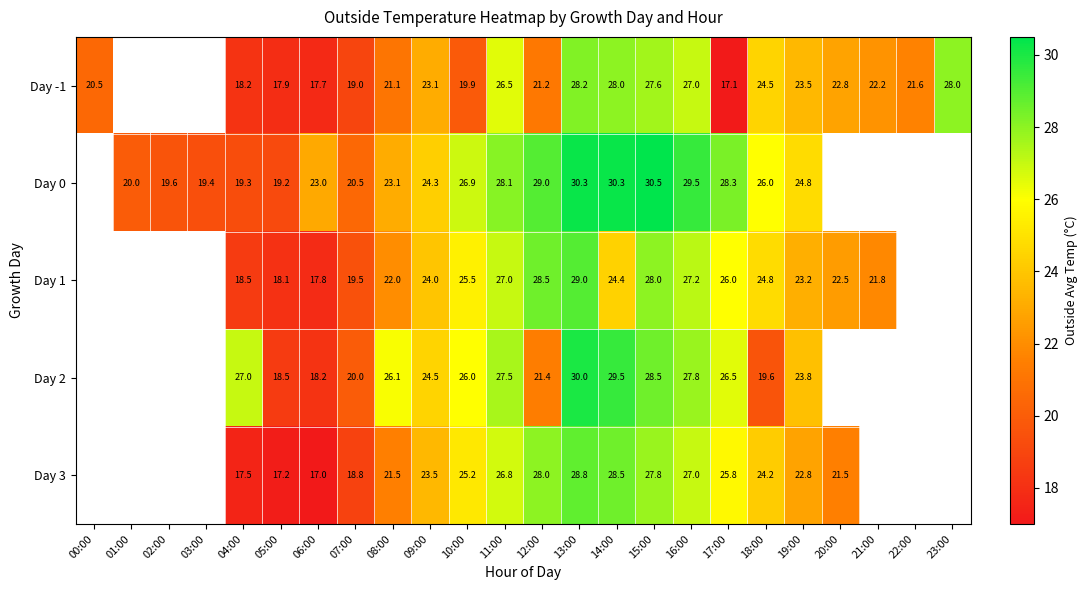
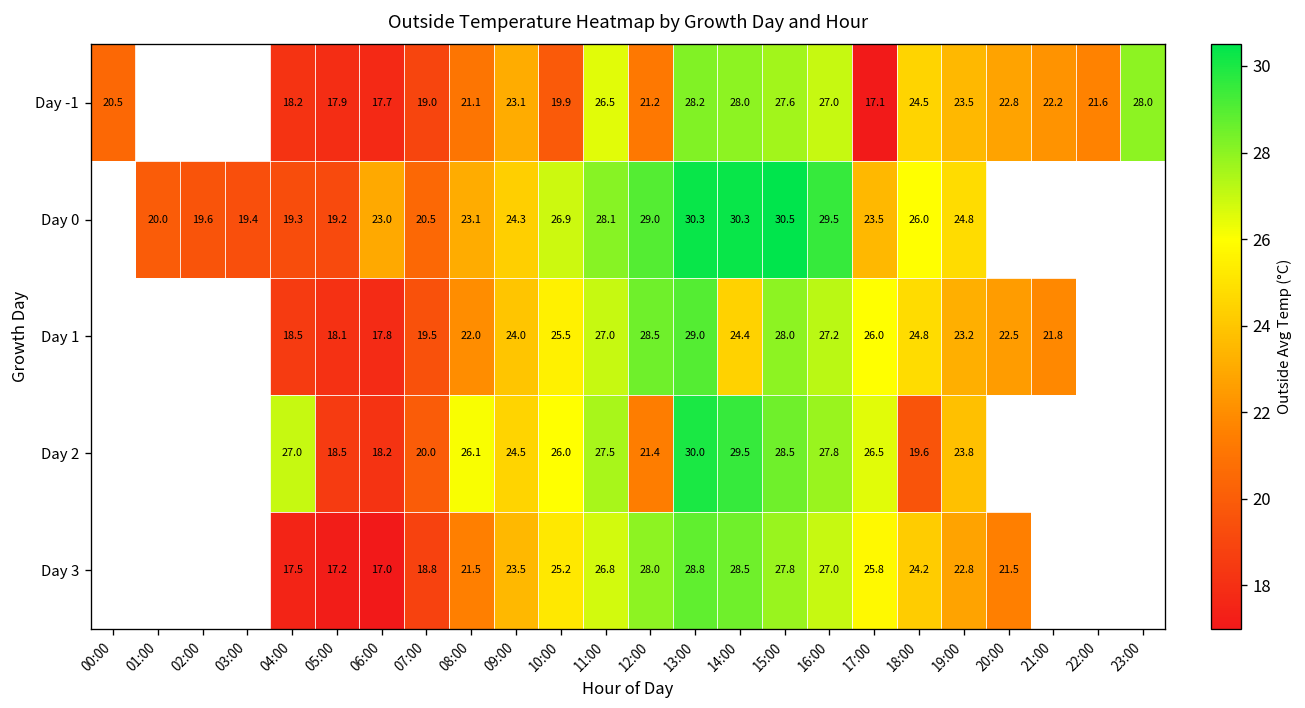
  {
    "Day -1": {
      "00:00": 20.5,
      "04:00": 18.2,
      "05:00": 17.9,
      "06:00": 17.7,
      "07:00": 19.0,
      "08:00": 21.1,
      "09:00": 23.1,
      "10:00": 19.9,
      "11:00": 26.5,
      "12:00": 21.2,
      "13:00": 28.2,
      "14:00": 28.0,
      "15:00": 27.6,
      "16:00": 27.0,
      "17:00": 17.1,
      "18:00": 24.5,
      "19:00": 23.5,
      "20:00": 22.8,
      "21:00": 22.2,
      "22:00": 21.6,
      "23:00": 28.0
    },
    "Day 0": {
      "01:00": 20.0,
      "02:00": 19.6,
      "03:00": 19.4,
      "04:00": 19.3,
      "05:00": 19.2,
      "06:00": 23.0,
      "07:00": 20.5,
      "08:00": 23.1,
      "09:00": 24.3,
      "10:00": 26.9,
      "11:00": 28.1,
      "12:00": 29.0,
      "13:00": 30.3,
      "14:00": 30.3,
      "15:00": 30.5,
      "16:00": 29.5,
-     "17:00": 28.3,
+     "17:00": 23.5,
      "18:00": 26.0,
      "19:00": 24.8
    },
    "Day 1": {
      "04:00": 18.5,
      "05:00": 18.1,
      "06:00": 17.8,
      "07:00": 19.5,
      "08:00": 22.0,
      "09:00": 24.0,
      "10:00": 25.5,
      "11:00": 27.0,
      "12:00": 28.5,
      "13:00": 29.0,
      "14:00": 24.4,
      "15:00": 28.0,
      "16:00": 27.2,
      "17:00": 26.0,
      "18:00": 24.8,
      "19:00": 23.2,
      "20:00": 22.5,
      "21:00": 21.8
    },
    "Day 2": {
      "04:00": 27.0,
      "05:00": 18.5,
      "06:00": 18.2,
      "07:00": 20.0,
      "08:00": 26.1,
      "09:00": 24.5,
      "10:00": 26.0,
      "11:00": 27.5,
      "12:00": 21.4,
      "13:00": 30.0,
      "14:00": 29.5,
      "15:00": 28.5,
      "16:00": 27.8,
      "17:00": 26.5,
      "18:00": 19.6,
      "19:00": 23.8
    },
    "Day 3": {
      "04:00": 17.5,
      "05:00": 17.2,
      "06:00": 17.0,
      "07:00": 18.8,
      "08:00": 21.5,
      "09:00": 23.5,
      "10:00": 25.2,
      "11:00": 26.8,
      "12:00": 28.0,
      "13:00": 28.8,
      "14:00": 28.5,
      "15:00": 27.8,
      "16:00": 27.0,
      "17:00": 25.8,
      "18:00": 24.2,
      "19:00": 22.8,
      "20:00": 21.5
    }
  }
